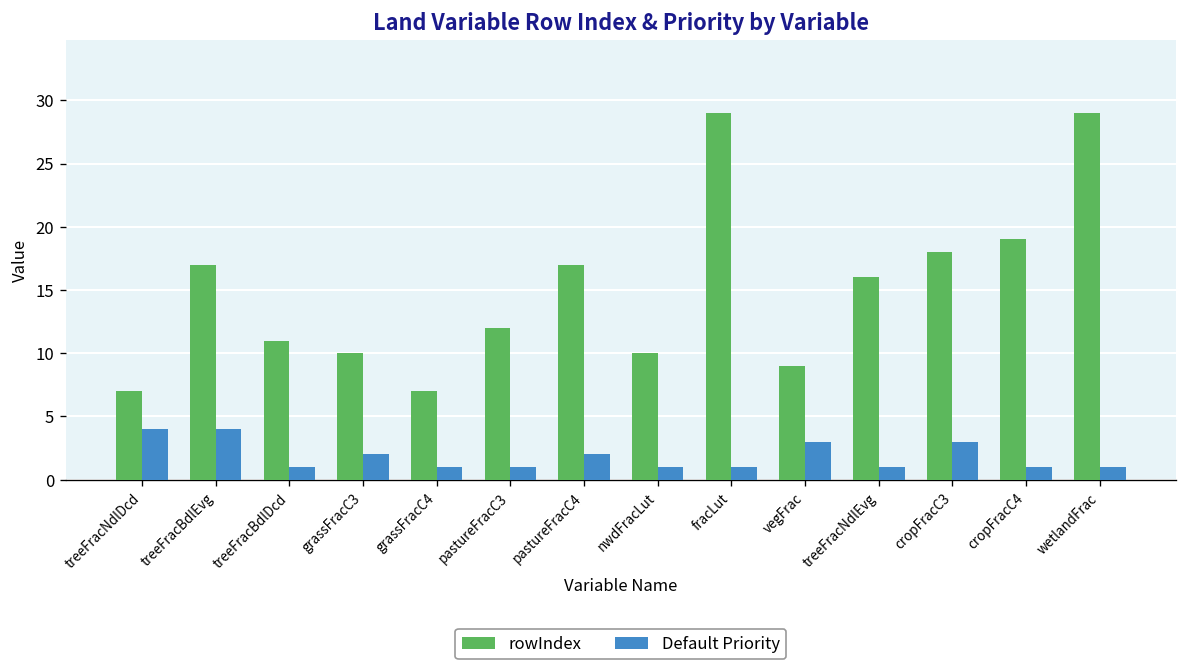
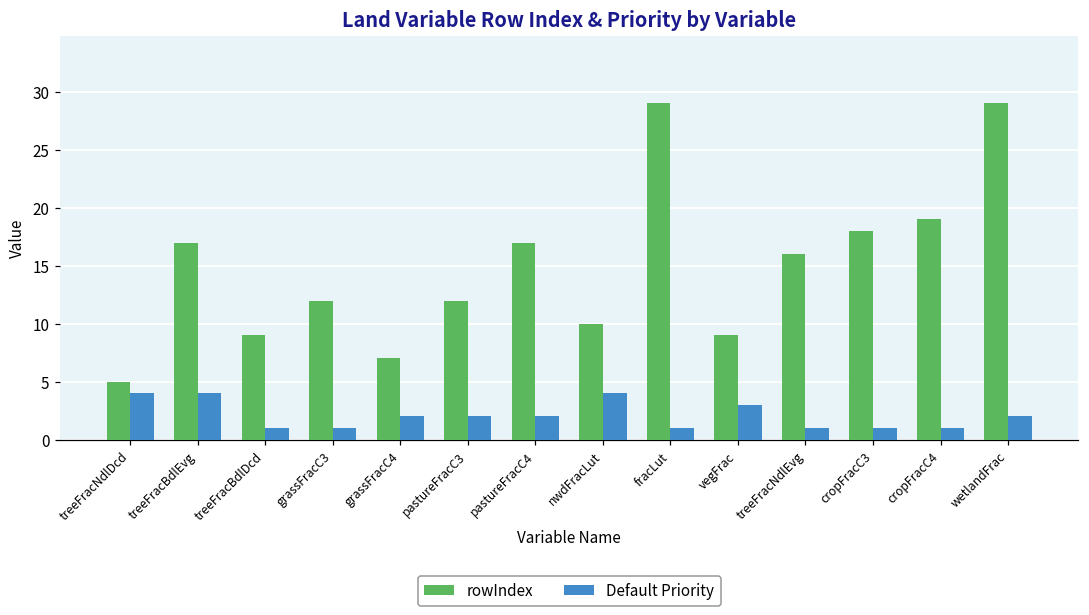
  {
    "rowIndex": {
-     "treeFracNdlDcd": 7,
+     "treeFracNdlDcd": 5,
      "treeFracBdlEvg": 17,
-     "treeFracBdlDcd": 11,
-     "grassFracC3": 10,
+     "treeFracBdlDcd": 9,
+     "grassFracC3": 12,
      "grassFracC4": 7,
      "pastureFracC3": 12,
      "pastureFracC4": 17,
      "nwdFracLut": 10,
      "fracLut": 29,
      "vegFrac": 9,
      "treeFracNdlEvg": 16,
      "cropFracC3": 18,
      "cropFracC4": 19,
      "wetlandFrac": 29
    },
    "Default Priority": {
      "treeFracNdlDcd": 4,
      "treeFracBdlEvg": 4,
      "treeFracBdlDcd": 1,
-     "grassFracC3": 2,
-     "grassFracC4": 1,
-     "pastureFracC3": 1,
+     "grassFracC3": 1,
+     "grassFracC4": 2,
+     "pastureFracC3": 2,
      "pastureFracC4": 2,
-     "nwdFracLut": 1,
+     "nwdFracLut": 4,
      "fracLut": 1,
      "vegFrac": 3,
      "treeFracNdlEvg": 1,
-     "cropFracC3": 3,
+     "cropFracC3": 1,
      "cropFracC4": 1,
-     "wetlandFrac": 1
+     "wetlandFrac": 2
    }
  }
